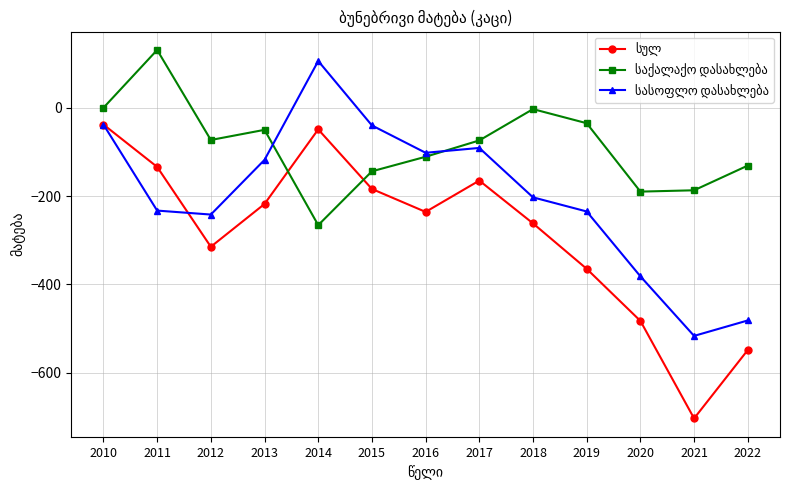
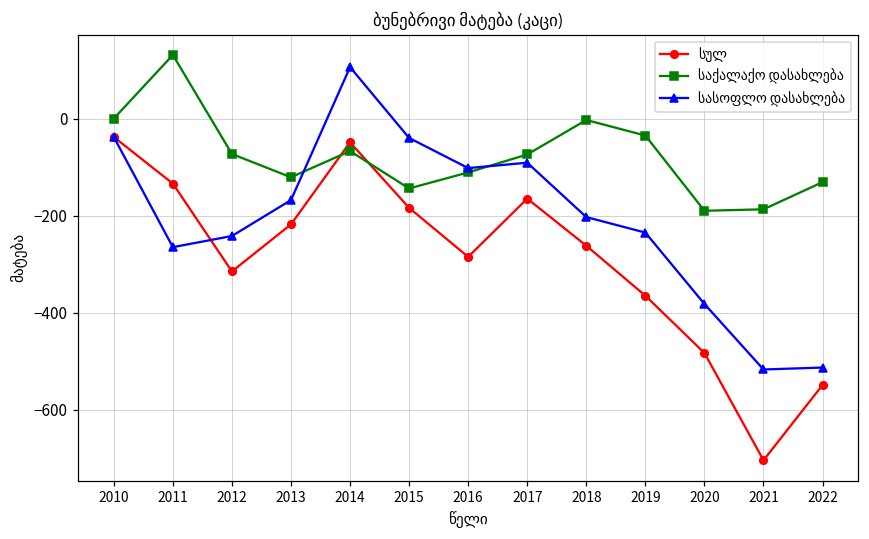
  {
    "სულ": {
      "2011": -130,
      "2012": -320,
      "2013": -220,
      "2014": -50,
      "2015": -180,
-     "2016": -240,
+     "2016": -290,
      "2017": -170,
      "2018": -260,
      "2019": -370,
      "2020": -480,
      "2021": -700,
      "2022": -550
    },
    "საქალაქო დასახლება": {
      "2010": 0,
      "2011": 130,
      "2012": -70,
-     "2013": -50,
-     "2014": -270,
+     "2013": -120,
+     "2014": -70,
      "2015": -140,
      "2016": -110,
      "2017": -70,
      "2018": 0,
      "2019": -40,
      "2020": -190,
      "2021": -190,
      "2022": -130
    },
    "სასოფლო დასახლება": {
-     "2011": -230,
+     "2011": -270,
      "2012": -240,
-     "2013": -120,
+     "2013": -170,
      "2014": 110,
      "2015": -40,
      "2016": -100,
      "2017": -90,
      "2018": -200,
      "2019": -240,
      "2020": -380,
      "2021": -520,
-     "2022": -480
+     "2022": -510
    }
  }
